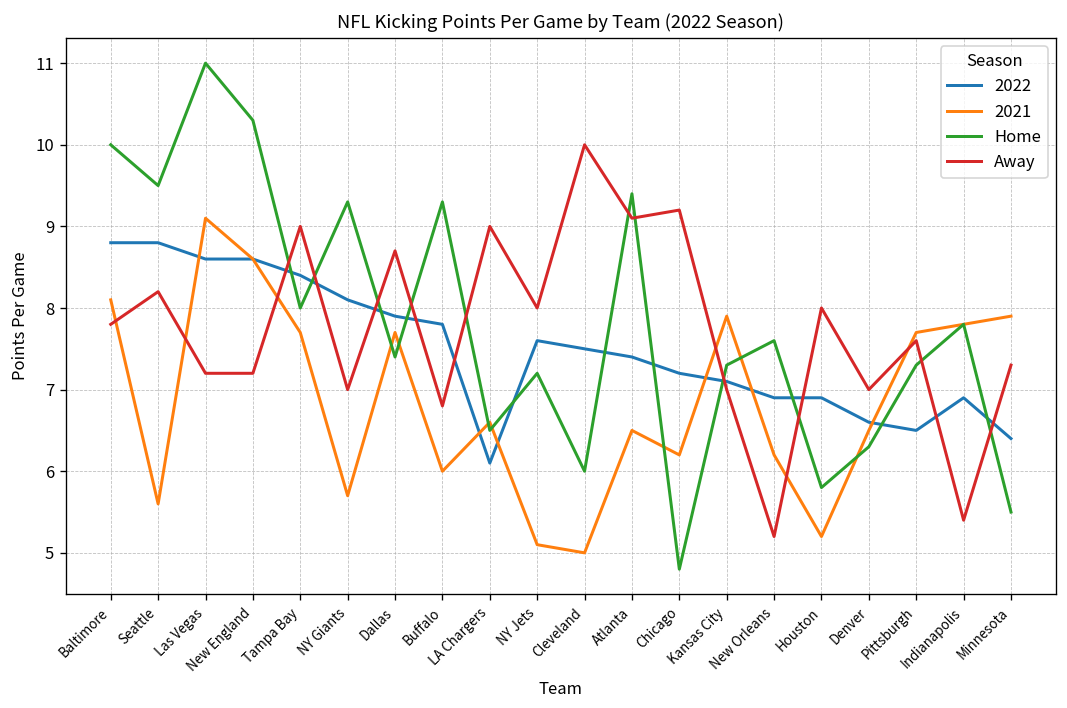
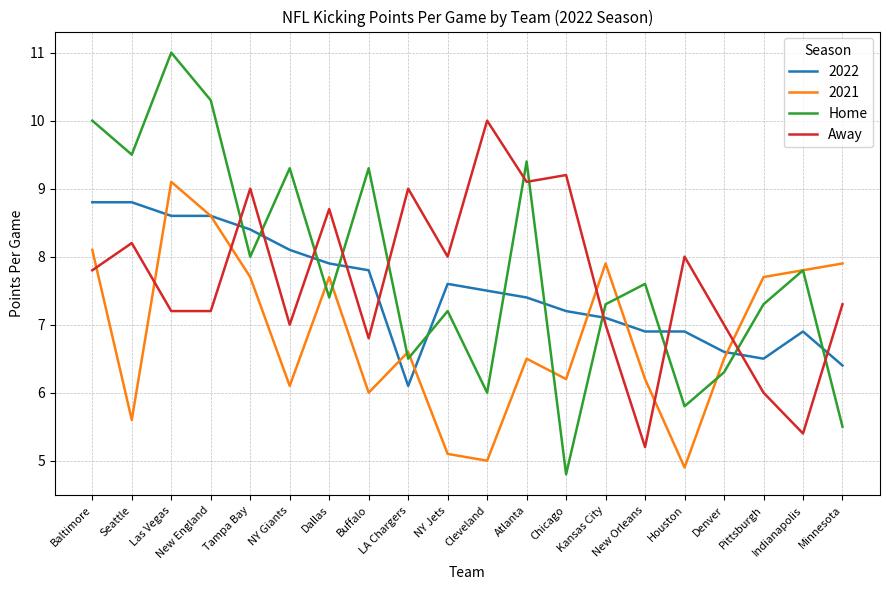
  {
    "2022": {
      "Baltimore": 8.8,
      "Seattle": 8.8,
      "Las Vegas": 8.6,
      "Tampa Bay": 8.4,
      "NY Giants": 8.1,
      "Dallas": 7.9,
      "Buffalo": 7.8,
      "LA Chargers": 6.1,
      "NY Jets": 7.6,
      "Cleveland": 7.5,
      "Atlanta": 7.4,
      "Chicago": 7.2,
      "Kansas City": 7.1,
      "New Orleans": 6.9,
      "Houston": 6.9,
      "Denver": 6.6,
      "Pittsburgh": 6.5,
      "Indianapolis": 6.9,
      "Minnesota": 6.4
    },
    "2021": {
      "Baltimore": 8.1,
      "Seattle": 5.6,
      "Las Vegas": 9.1,
      "Tampa Bay": 7.7,
-     "NY Giants": 5.7,
+     "NY Giants": 6.1,
      "Dallas": 7.7,
      "Buffalo": 6.0,
      "LA Chargers": 6.6,
      "NY Jets": 5.1,
      "Cleveland": 5.0,
      "Atlanta": 6.5,
      "Chicago": 6.2,
      "Kansas City": 7.9,
      "New Orleans": 6.2,
-     "Houston": 5.2,
+     "Houston": 4.9,
      "Denver": 6.5,
      "Pittsburgh": 7.7,
      "Minnesota": 7.9
    },
    "Home": {
      "Baltimore": 10.0,
      "Seattle": 9.5,
      "Las Vegas": 11.0,
      "New England": 10.3,
      "Tampa Bay": 8.0,
      "NY Giants": 9.3,
      "Dallas": 7.4,
      "Buffalo": 9.3,
      "LA Chargers": 6.5,
      "NY Jets": 7.2,
      "Cleveland": 6.0,
      "Atlanta": 9.4,
      "Chicago": 4.8,
      "Kansas City": 7.3,
      "New Orleans": 7.6,
      "Houston": 5.8,
      "Denver": 6.3,
      "Pittsburgh": 7.3,
      "Minnesota": 5.5
    },
    "Away": {
      "Baltimore": 7.8,
      "Seattle": 8.2,
      "Las Vegas": 7.2,
      "New England": 7.2,
      "Tampa Bay": 9.0,
      "NY Giants": 7.0,
      "Dallas": 8.7,
      "Buffalo": 6.8,
      "LA Chargers": 9.0,
      "NY Jets": 8.0,
      "Cleveland": 10.0,
      "Atlanta": 9.1,
      "Chicago": 9.2,
      "Kansas City": 7.0,
      "New Orleans": 5.2,
      "Houston": 8.0,
      "Denver": 7.0,
-     "Pittsburgh": 7.6,
+     "Pittsburgh": 6.0,
      "Indianapolis": 5.4,
      "Minnesota": 7.3
    }
  }
